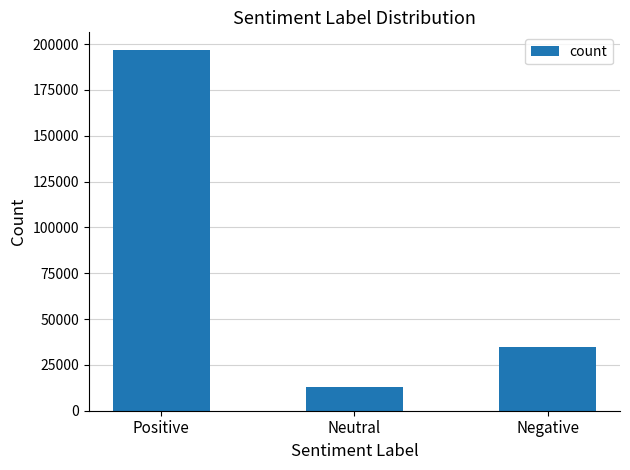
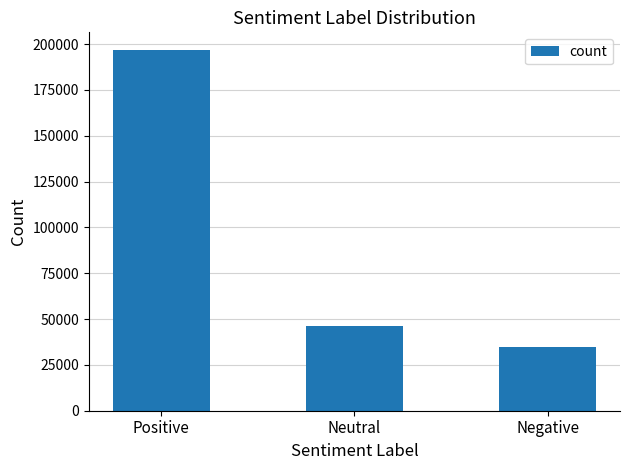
  {
    "Positive": 197000,
-   "Neutral": 13000,
+   "Neutral": 46000,
    "Negative": 35000
  }
